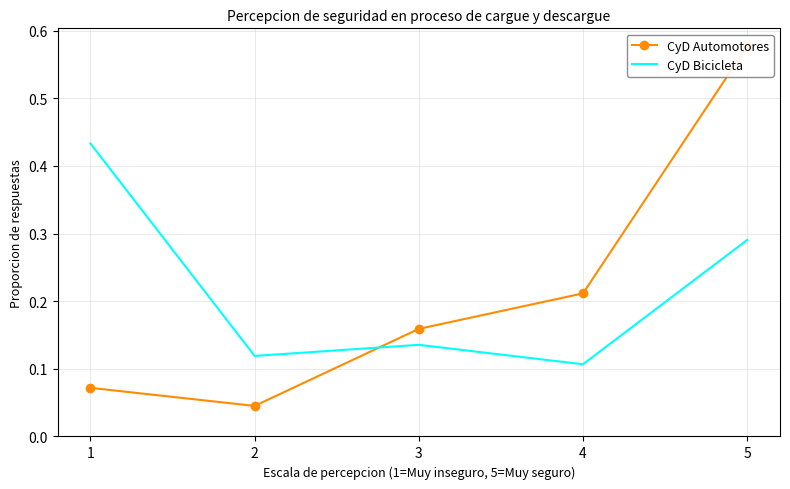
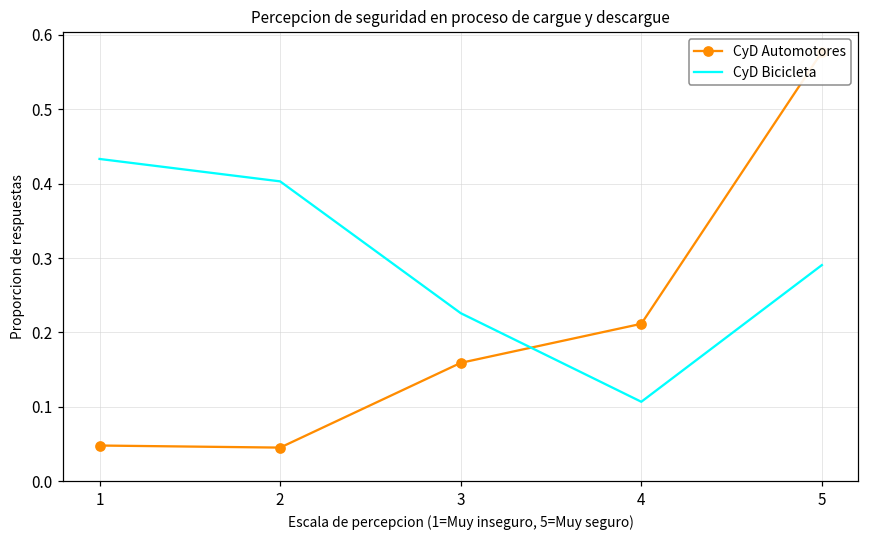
  {
    "CyD Automotores": {
-     "1": 0.07,
+     "1": 0.05,
      "2": 0.05,
      "3": 0.16,
      "4": 0.21
    },
    "CyD Bicicleta": {
      "1": 0.43,
-     "2": 0.12,
-     "3": 0.14,
+     "2": 0.40,
+     "3": 0.23,
      "4": 0.11,
      "5": 0.29
    }
  }
